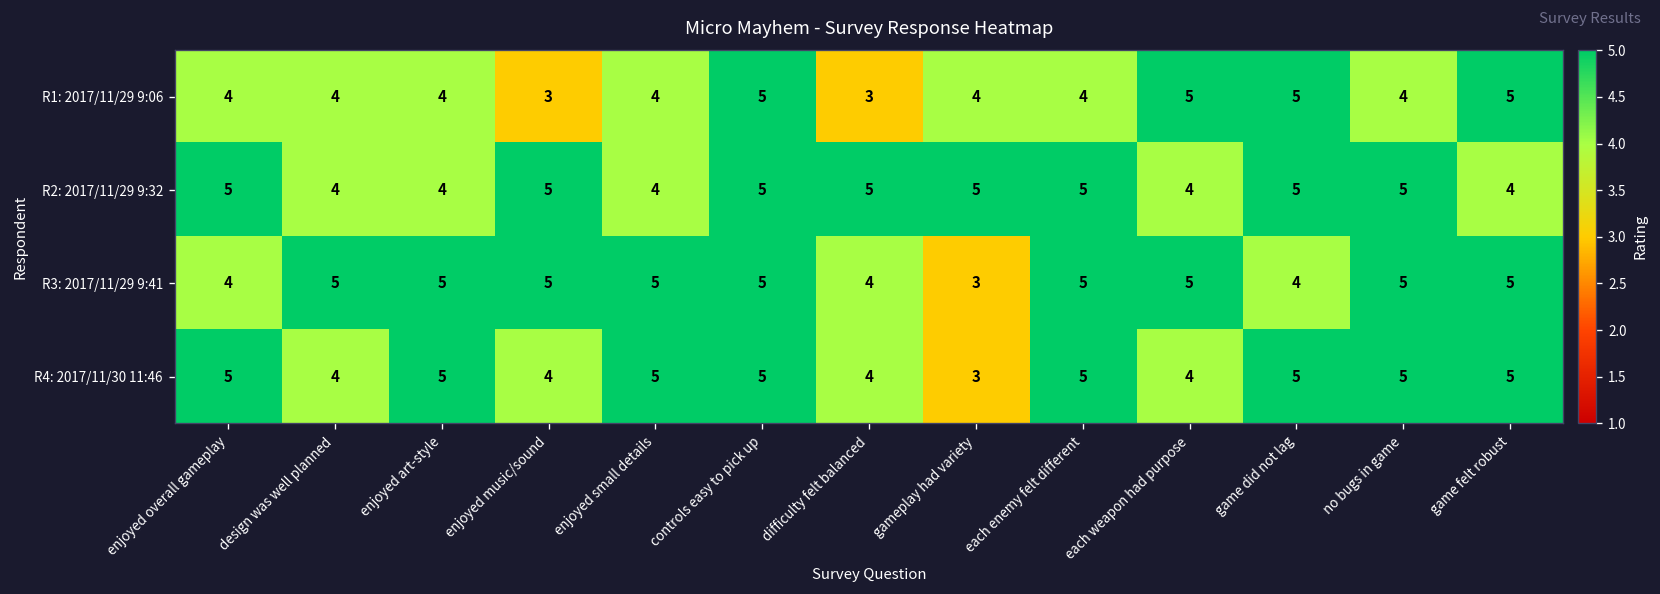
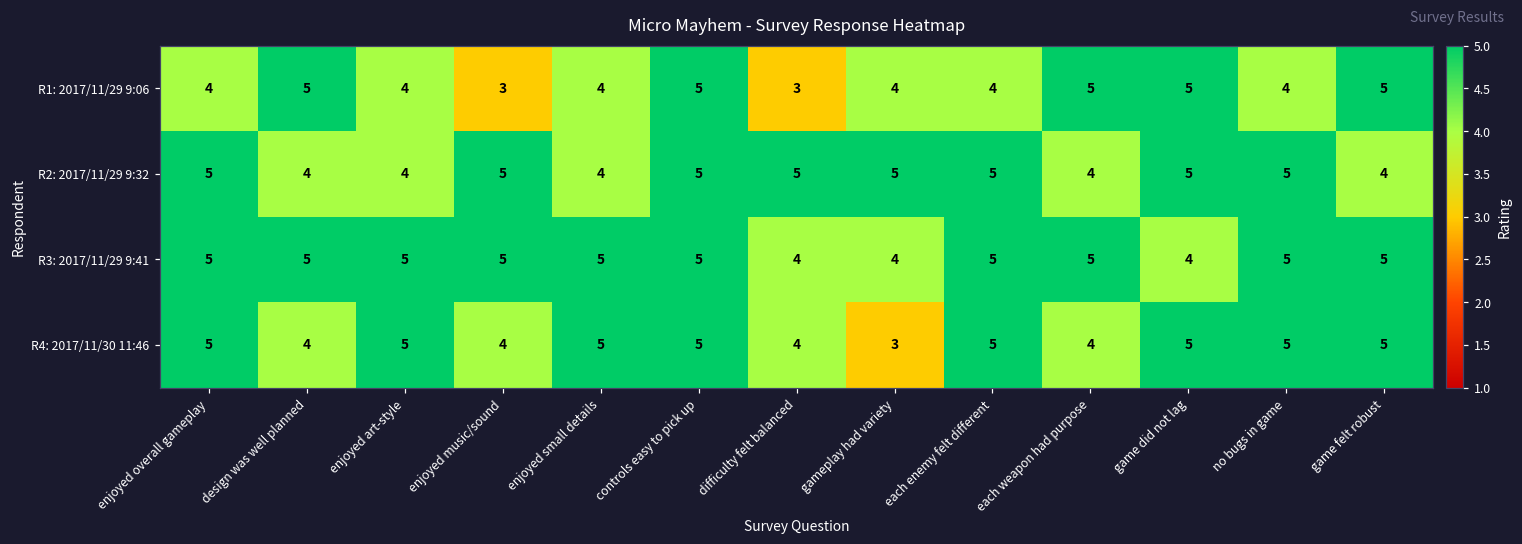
  {
    "R1: 2017/11/29 9:06": {
      "enjoyed overall gameplay": 4,
-     "design was well planned": 4,
+     "design was well planned": 5,
      "enjoyed art-style": 4,
      "enjoyed music/sound": 3,
      "enjoyed small details": 4,
      "controls easy to pick up": 5,
      "difficulty felt balanced": 3,
      "gameplay had variety": 4,
      "each enemy felt different": 4,
      "each weapon had purpose": 5,
      "game did not lag": 5,
      "no bugs in game": 4,
      "game felt robust": 5
    },
    "R2: 2017/11/29 9:32": {
      "enjoyed overall gameplay": 5,
      "design was well planned": 4,
      "enjoyed art-style": 4,
      "enjoyed music/sound": 5,
      "enjoyed small details": 4,
      "controls easy to pick up": 5,
      "difficulty felt balanced": 5,
      "gameplay had variety": 5,
      "each enemy felt different": 5,
      "each weapon had purpose": 4,
      "game did not lag": 5,
      "no bugs in game": 5,
      "game felt robust": 4
    },
    "R3: 2017/11/29 9:41": {
-     "enjoyed overall gameplay": 4,
+     "enjoyed overall gameplay": 5,
      "design was well planned": 5,
      "enjoyed art-style": 5,
      "enjoyed music/sound": 5,
      "enjoyed small details": 5,
      "controls easy to pick up": 5,
      "difficulty felt balanced": 4,
-     "gameplay had variety": 3,
+     "gameplay had variety": 4,
      "each enemy felt different": 5,
      "each weapon had purpose": 5,
      "game did not lag": 4,
      "no bugs in game": 5,
      "game felt robust": 5
    },
    "R4: 2017/11/30 11:46": {
      "enjoyed overall gameplay": 5,
      "design was well planned": 4,
      "enjoyed art-style": 5,
      "enjoyed music/sound": 4,
      "enjoyed small details": 5,
      "controls easy to pick up": 5,
      "difficulty felt balanced": 4,
      "gameplay had variety": 3,
      "each enemy felt different": 5,
      "each weapon had purpose": 4,
      "game did not lag": 5,
      "no bugs in game": 5,
      "game felt robust": 5
    }
  }
